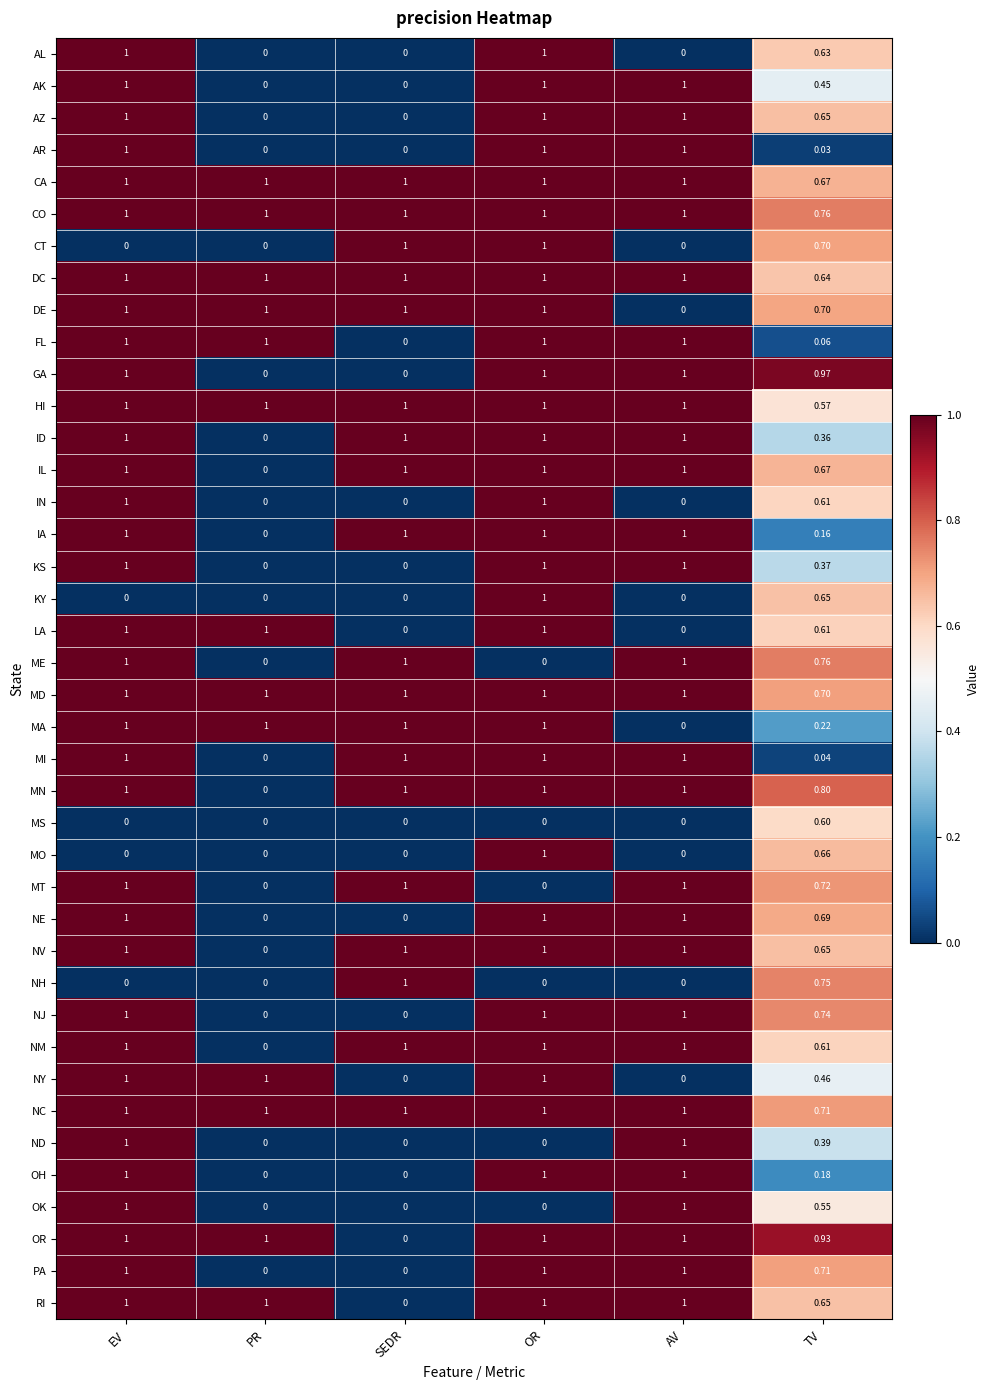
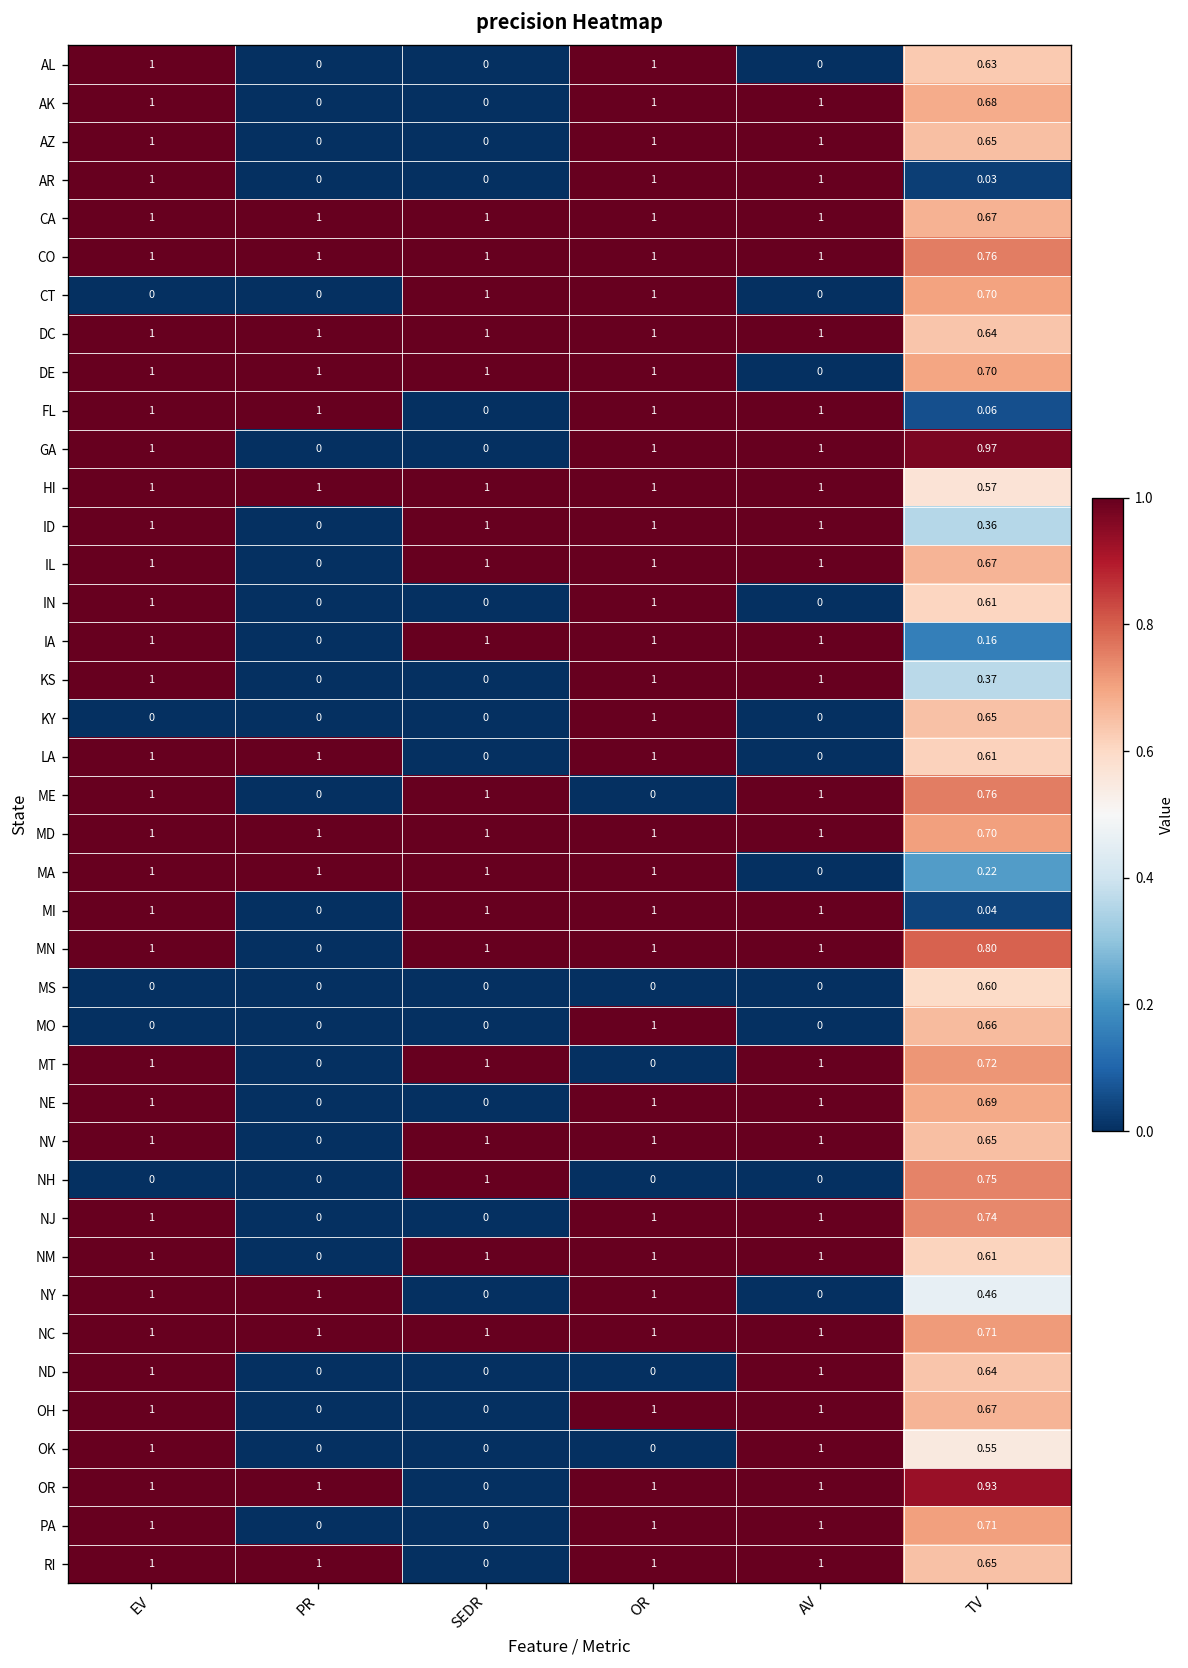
  {
    "AK": {
      "EV": 1,
      "PR": 0,
      "SEDR": 0,
      "OR": 1,
      "AV": 1,
-     "TV": 0.45
+     "TV": 0.68
    },
    "ND": {
      "EV": 1,
      "PR": 0,
      "SEDR": 0,
      "OR": 0,
      "AV": 1,
-     "TV": 0.39
+     "TV": 0.64
    },
    "OH": {
      "EV": 1,
      "PR": 0,
      "SEDR": 0,
      "OR": 1,
      "AV": 1,
-     "TV": 0.18
+     "TV": 0.67
    }
  }
